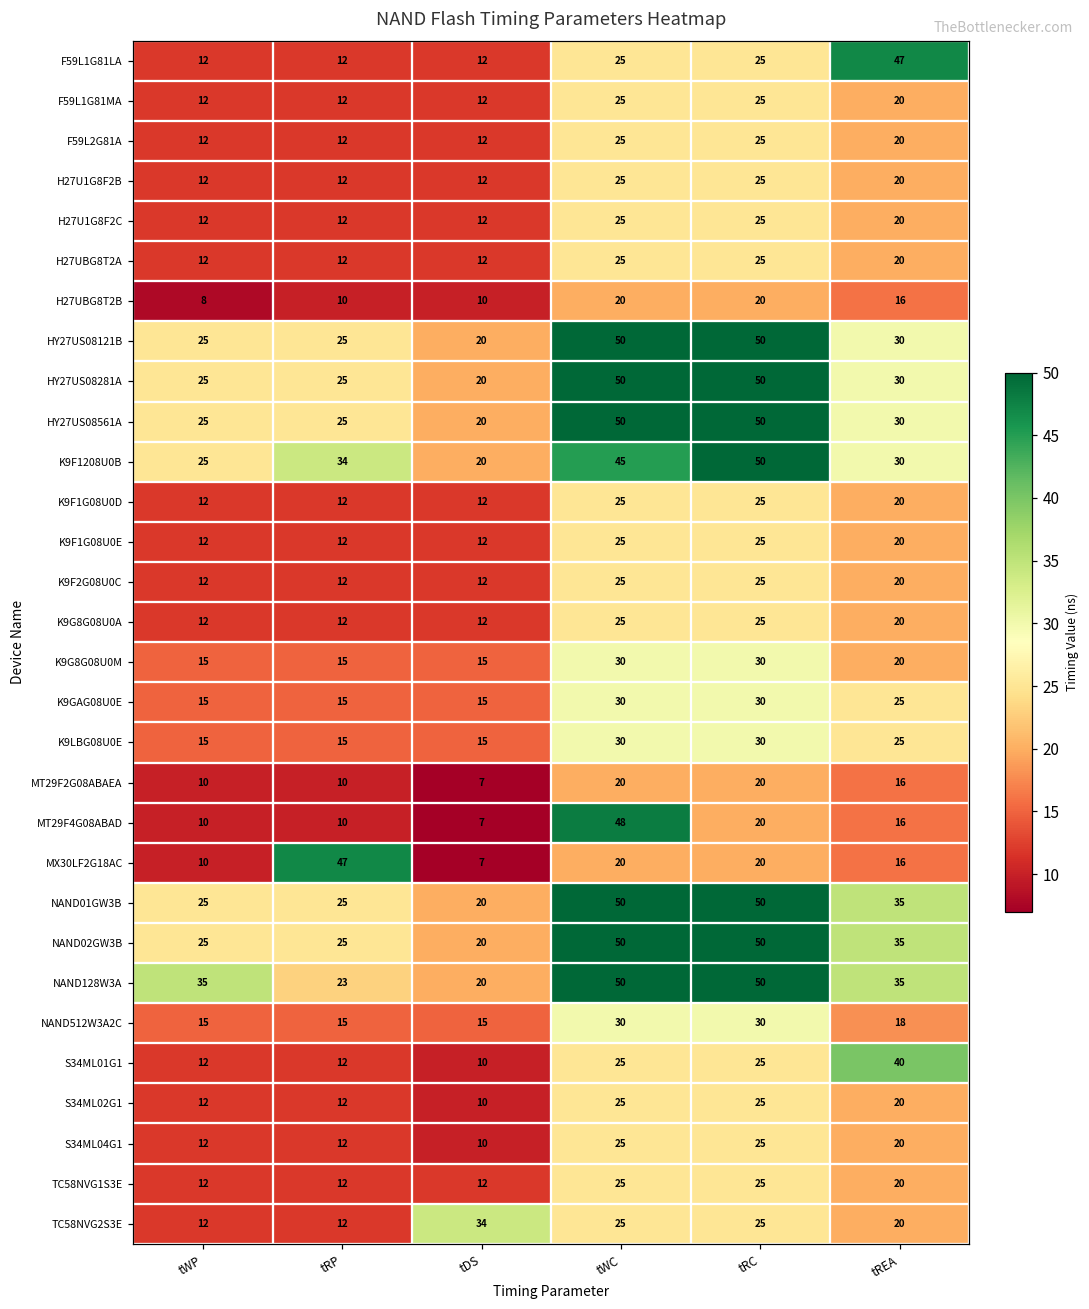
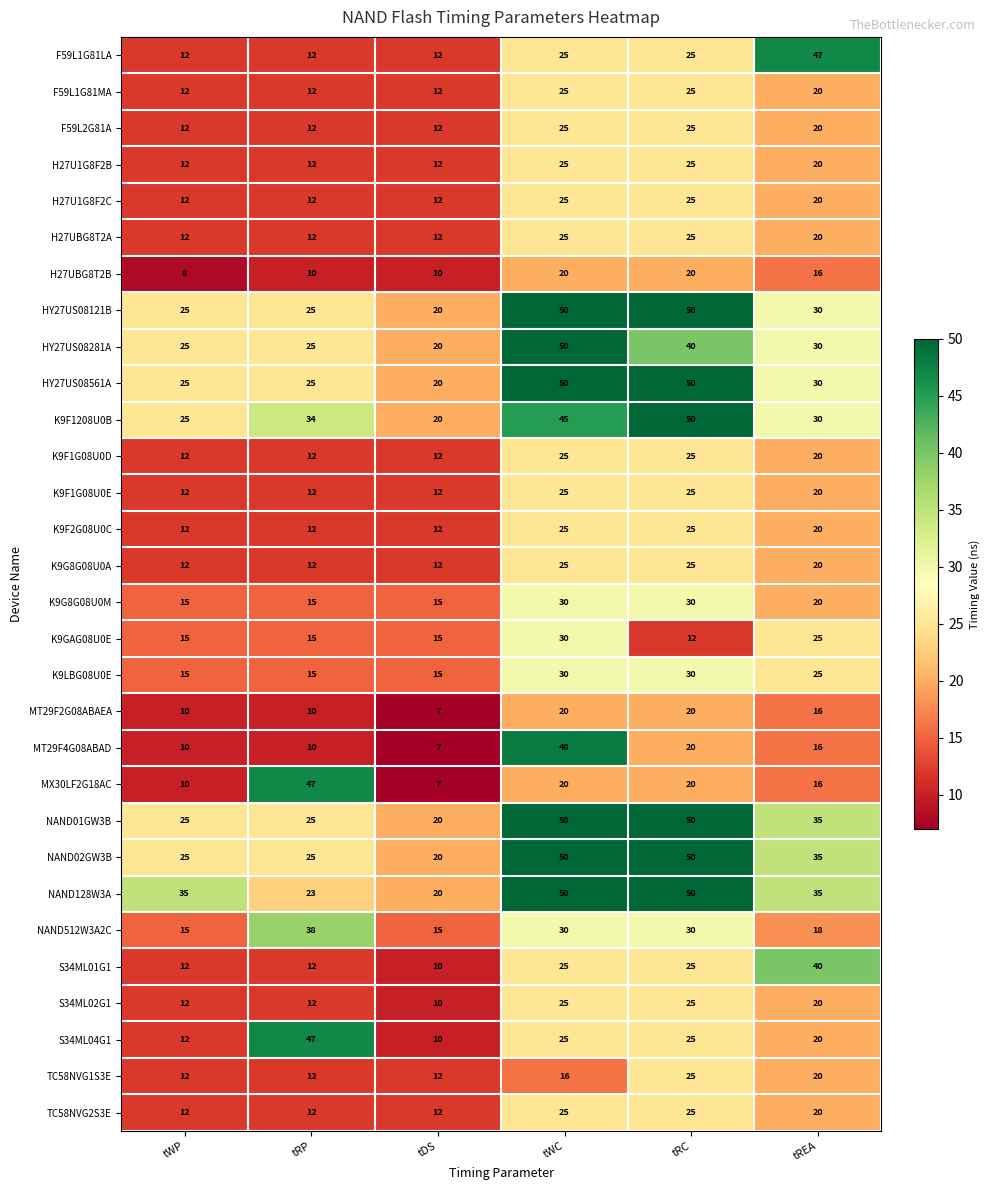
  {
    "F59L1G81LA": {
      "tWP": 12,
      "tRP": 12,
      "tDS": 12,
      "tWC": 25,
      "tRC": 25,
      "tREA": 47
    },
    "F59L1G81MA": {
      "tWP": 12,
      "tRP": 12,
      "tDS": 12,
      "tWC": 25,
      "tRC": 25,
      "tREA": 20
    },
    "F59L2G81A": {
      "tWP": 12,
      "tRP": 12,
      "tDS": 12,
      "tWC": 25,
      "tRC": 25,
      "tREA": 20
    },
    "H27U1G8F2B": {
      "tWP": 12,
      "tRP": 12,
      "tDS": 12,
      "tWC": 25,
      "tRC": 25,
      "tREA": 20
    },
    "H27U1G8F2C": {
      "tWP": 12,
      "tRP": 12,
      "tDS": 12,
      "tWC": 25,
      "tRC": 25,
      "tREA": 20
    },
    "H27UBG8T2A": {
      "tWP": 12,
      "tRP": 12,
      "tDS": 12,
      "tWC": 25,
      "tRC": 25,
      "tREA": 20
    },
    "H27UBG8T2B": {
      "tWP": 8,
      "tRP": 10,
      "tDS": 10,
      "tWC": 20,
      "tRC": 20,
      "tREA": 16
    },
    "HY27US08121B": {
      "tWP": 25,
      "tRP": 25,
      "tDS": 20,
      "tWC": 50,
      "tRC": 50,
      "tREA": 30
    },
    "HY27US08281A": {
      "tWP": 25,
      "tRP": 25,
      "tDS": 20,
      "tWC": 50,
-     "tRC": 50,
+     "tRC": 40,
      "tREA": 30
    },
    "HY27US08561A": {
      "tWP": 25,
      "tRP": 25,
      "tDS": 20,
      "tWC": 50,
      "tRC": 50,
      "tREA": 30
    },
    "K9F1208U0B": {
      "tWP": 25,
      "tRP": 34,
      "tDS": 20,
      "tWC": 45,
      "tRC": 50,
      "tREA": 30
    },
    "K9F1G08U0D": {
      "tWP": 12,
      "tRP": 12,
      "tDS": 12,
      "tWC": 25,
      "tRC": 25,
      "tREA": 20
    },
    "K9F1G08U0E": {
      "tWP": 12,
      "tRP": 12,
      "tDS": 12,
      "tWC": 25,
      "tRC": 25,
      "tREA": 20
    },
    "K9F2G08U0C": {
      "tWP": 12,
      "tRP": 12,
      "tDS": 12,
      "tWC": 25,
      "tRC": 25,
      "tREA": 20
    },
    "K9G8G08U0A": {
      "tWP": 12,
      "tRP": 12,
      "tDS": 12,
      "tWC": 25,
      "tRC": 25,
      "tREA": 20
    },
    "K9G8G08U0M": {
      "tWP": 15,
      "tRP": 15,
      "tDS": 15,
      "tWC": 30,
      "tRC": 30,
      "tREA": 20
    },
    "K9GAG08U0E": {
      "tWP": 15,
      "tRP": 15,
      "tDS": 15,
      "tWC": 30,
-     "tRC": 30,
+     "tRC": 12,
      "tREA": 25
    },
    "K9LBG08U0E": {
      "tWP": 15,
      "tRP": 15,
      "tDS": 15,
      "tWC": 30,
      "tRC": 30,
      "tREA": 25
    },
    "MT29F2G08ABAEA": {
      "tWP": 10,
      "tRP": 10,
      "tDS": 7,
      "tWC": 20,
      "tRC": 20,
      "tREA": 16
    },
    "MT29F4G08ABAD": {
      "tWP": 10,
      "tRP": 10,
      "tDS": 7,
      "tWC": 48,
      "tRC": 20,
      "tREA": 16
    },
    "MX30LF2G18AC": {
      "tWP": 10,
      "tRP": 47,
      "tDS": 7,
      "tWC": 20,
      "tRC": 20,
      "tREA": 16
    },
    "NAND01GW3B": {
      "tWP": 25,
      "tRP": 25,
      "tDS": 20,
      "tWC": 50,
      "tRC": 50,
      "tREA": 35
    },
    "NAND02GW3B": {
      "tWP": 25,
      "tRP": 25,
      "tDS": 20,
      "tWC": 50,
      "tRC": 50,
      "tREA": 35
    },
    "NAND128W3A": {
      "tWP": 35,
      "tRP": 23,
      "tDS": 20,
      "tWC": 50,
      "tRC": 50,
      "tREA": 35
    },
    "NAND512W3A2C": {
      "tWP": 15,
-     "tRP": 15,
+     "tRP": 38,
      "tDS": 15,
      "tWC": 30,
      "tRC": 30,
      "tREA": 18
    },
    "S34ML01G1": {
      "tWP": 12,
      "tRP": 12,
      "tDS": 10,
      "tWC": 25,
      "tRC": 25,
      "tREA": 40
    },
    "S34ML02G1": {
      "tWP": 12,
      "tRP": 12,
      "tDS": 10,
      "tWC": 25,
      "tRC": 25,
      "tREA": 20
    },
    "S34ML04G1": {
      "tWP": 12,
-     "tRP": 12,
+     "tRP": 47,
      "tDS": 10,
      "tWC": 25,
      "tRC": 25,
      "tREA": 20
    },
    "TC58NVG1S3E": {
      "tWP": 12,
      "tRP": 12,
      "tDS": 12,
-     "tWC": 25,
+     "tWC": 16,
      "tRC": 25,
      "tREA": 20
    },
    "TC58NVG2S3E": {
      "tWP": 12,
      "tRP": 12,
-     "tDS": 34,
+     "tDS": 12,
      "tWC": 25,
      "tRC": 25,
      "tREA": 20
    }
  }
